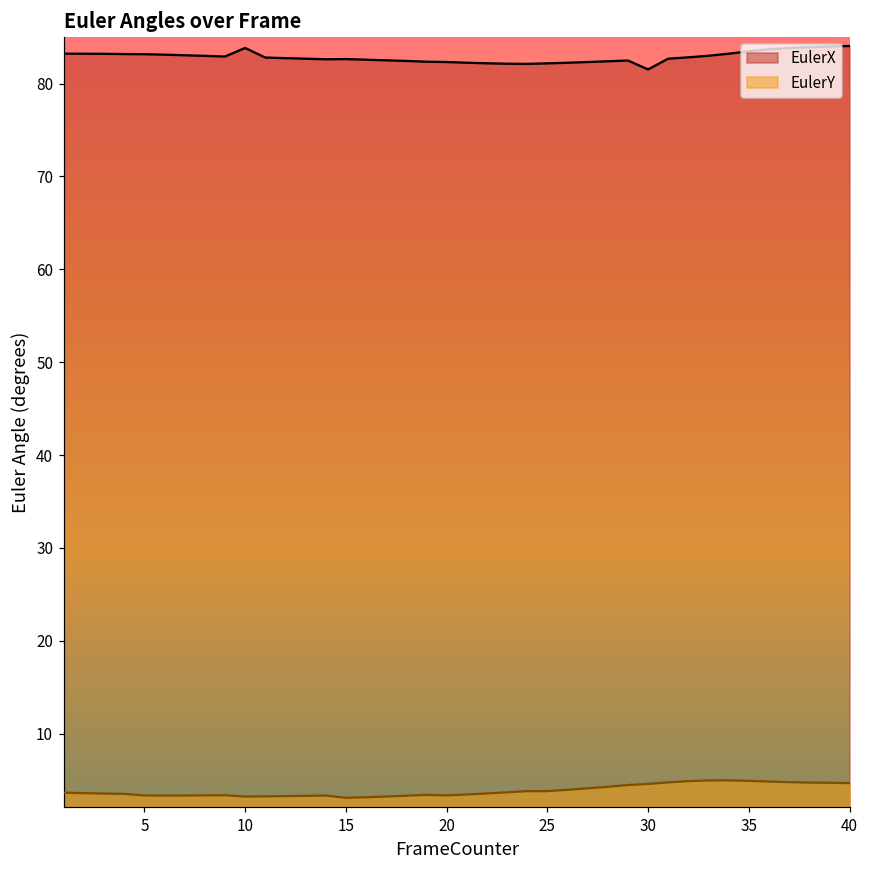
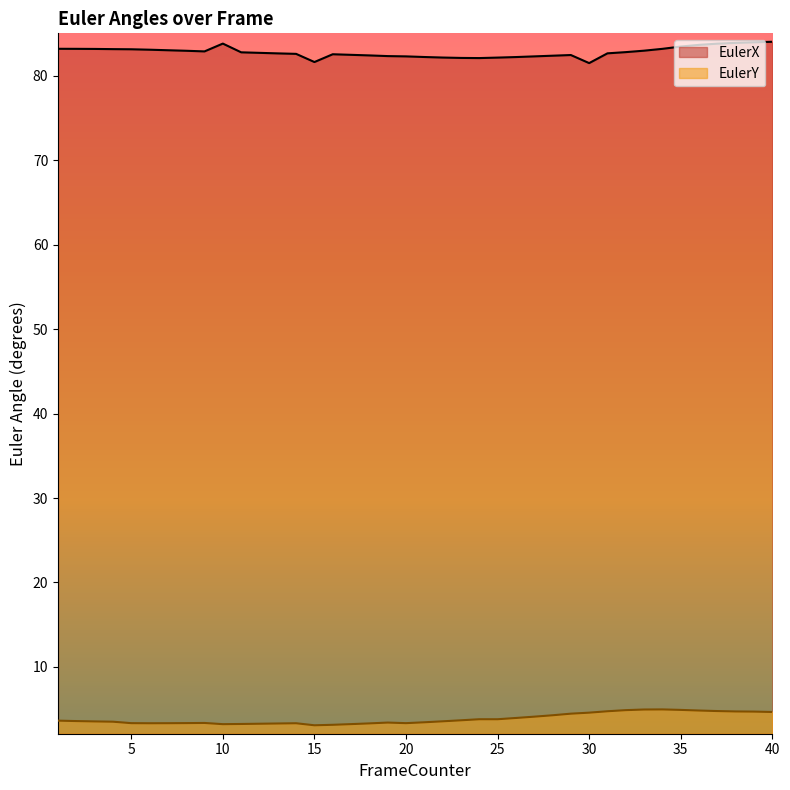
  {
    "EulerX": {
      "5": 83,
      "10": 84,
-     "15": 83,
+     "15": 82,
      "20": 82,
      "25": 82,
      "30": 82,
      "40": 84
    },
    "EulerY": {
      "5": 3,
      "10": 3,
      "15": 3,
      "20": 3,
      "25": 4,
      "30": 5,
      "35": 5,
      "40": 5
    }
  }
